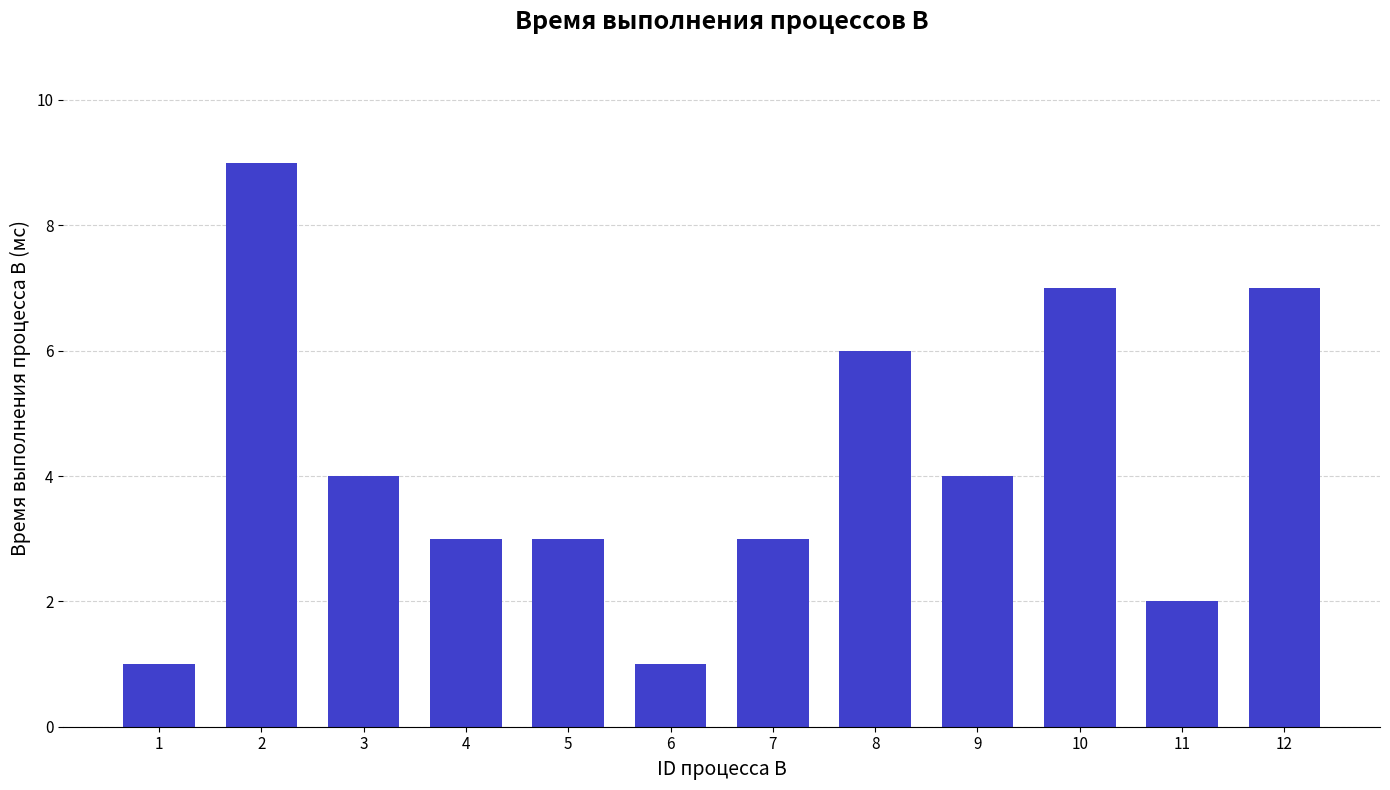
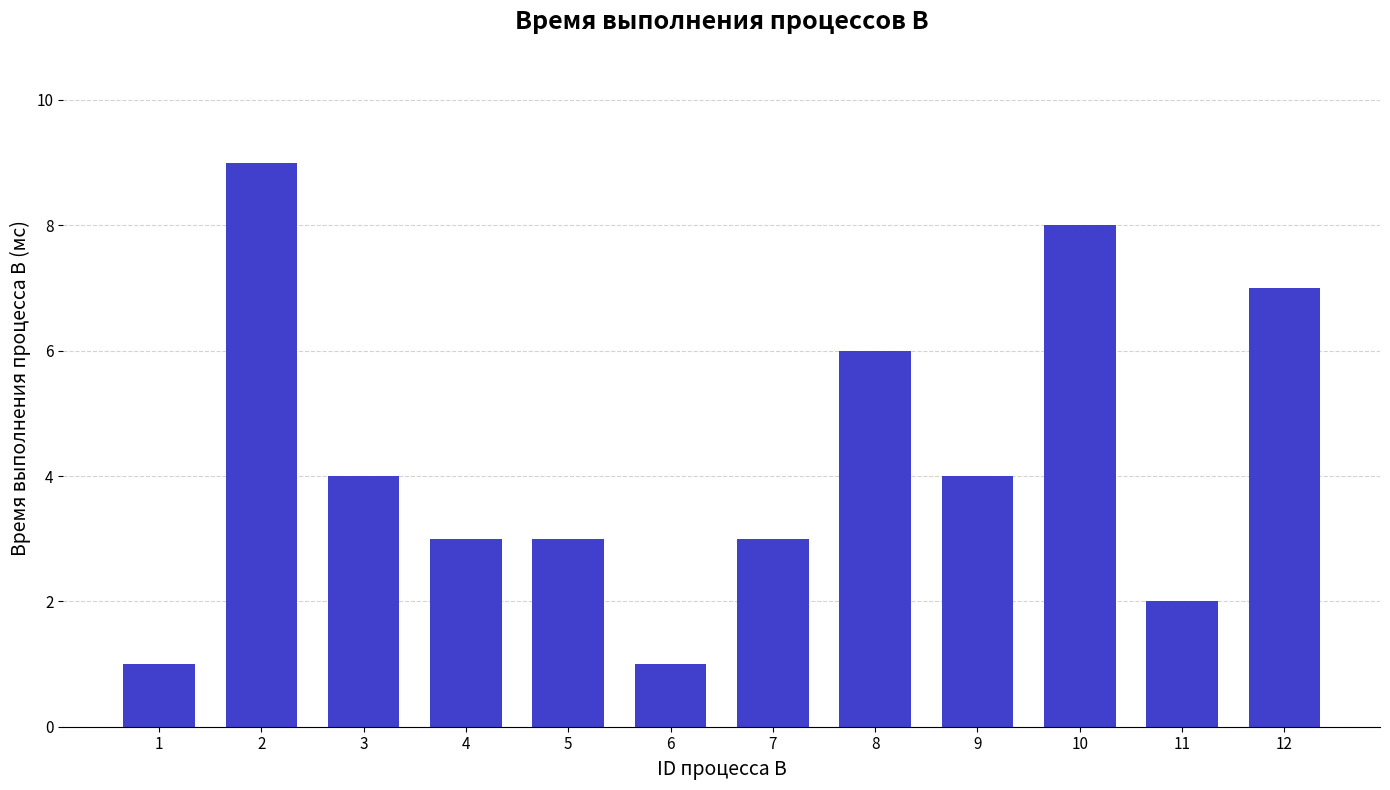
  {
    "1": 1,
    "2": 9,
    "3": 4,
    "4": 3,
    "5": 3,
    "6": 1,
    "7": 3,
    "8": 6,
    "9": 4,
-   "10": 7,
+   "10": 8,
    "11": 2,
    "12": 7
  }
